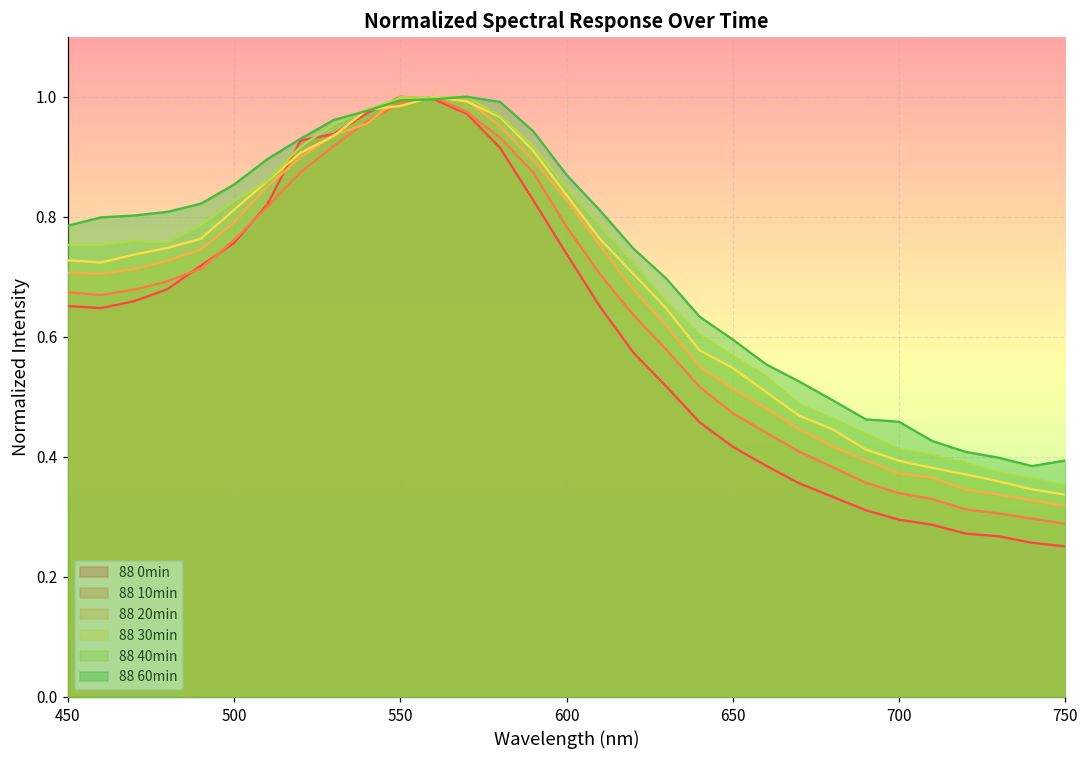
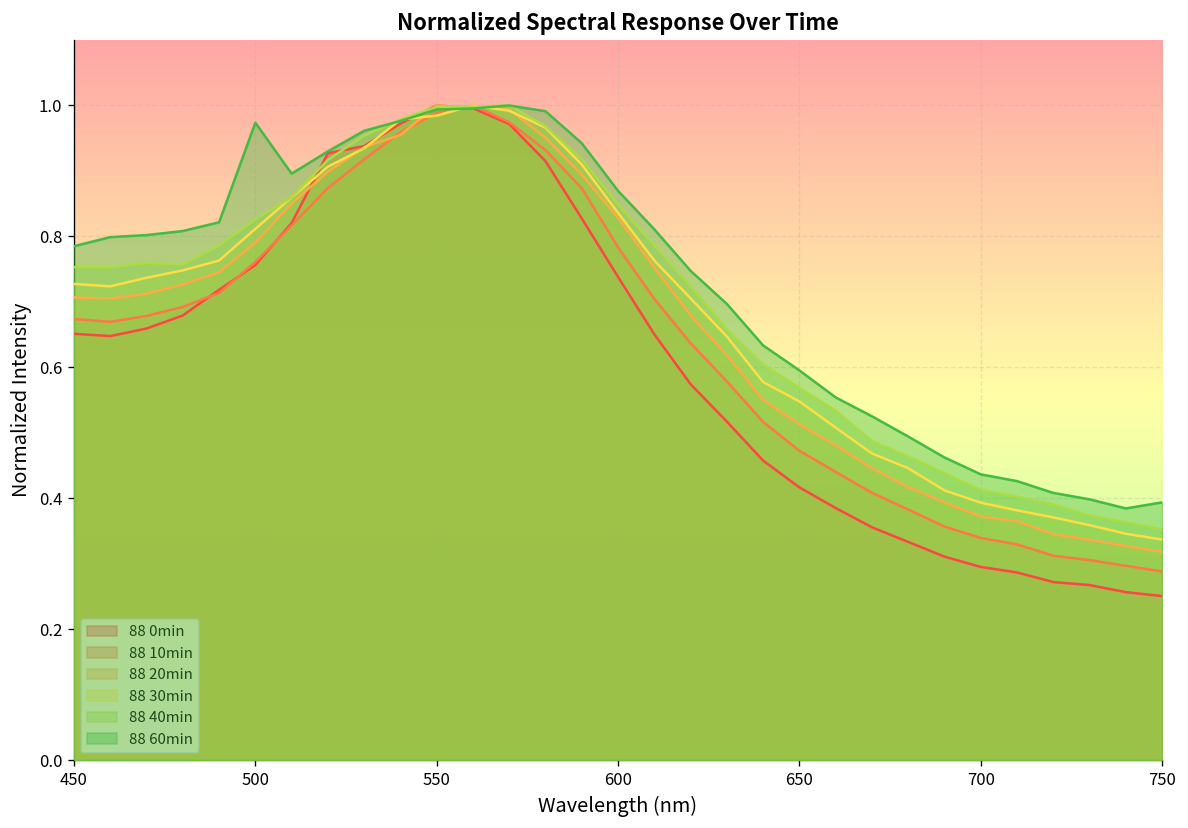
  {
    "88 60min": {
      "450": 0.79,
-     "500": 0.85,
+     "500": 0.97,
      "600": 0.87,
      "650": 0.60,
-     "700": 0.46,
+     "700": 0.44,
      "750": 0.39
    }
  }
